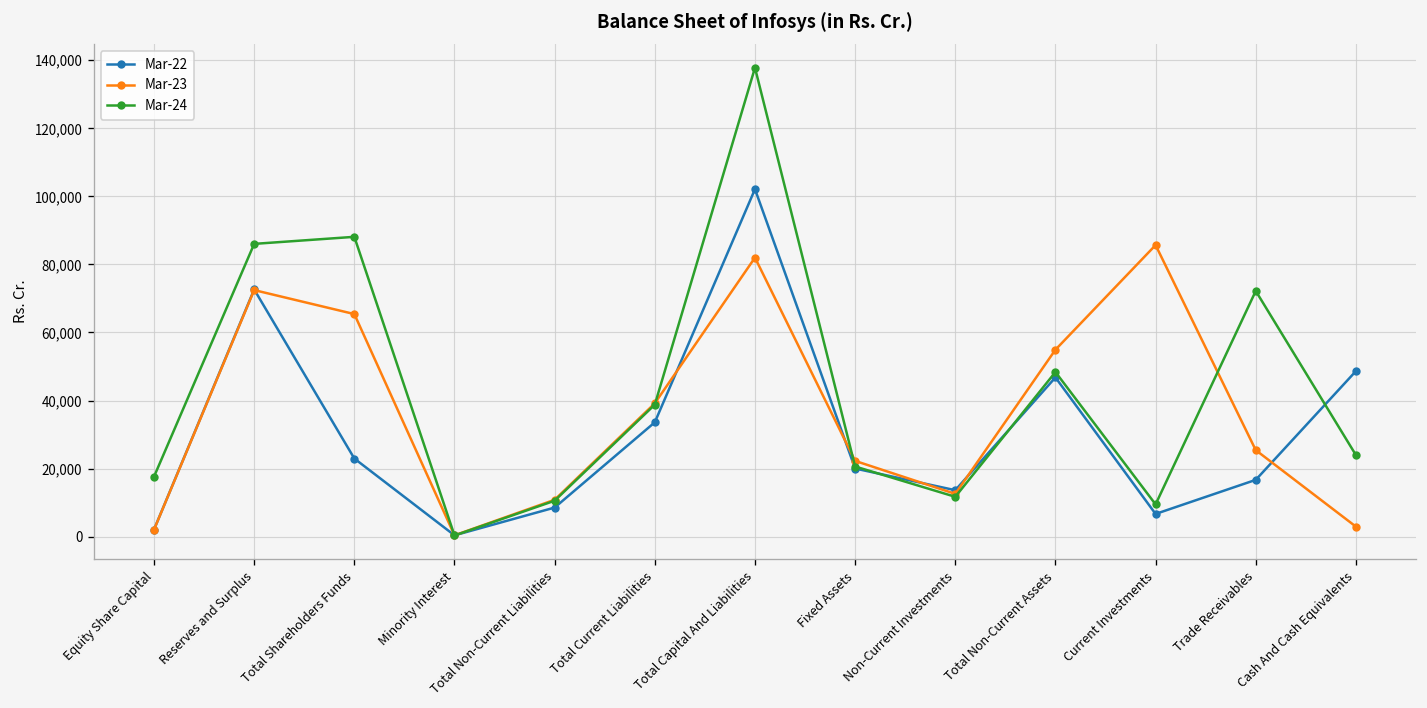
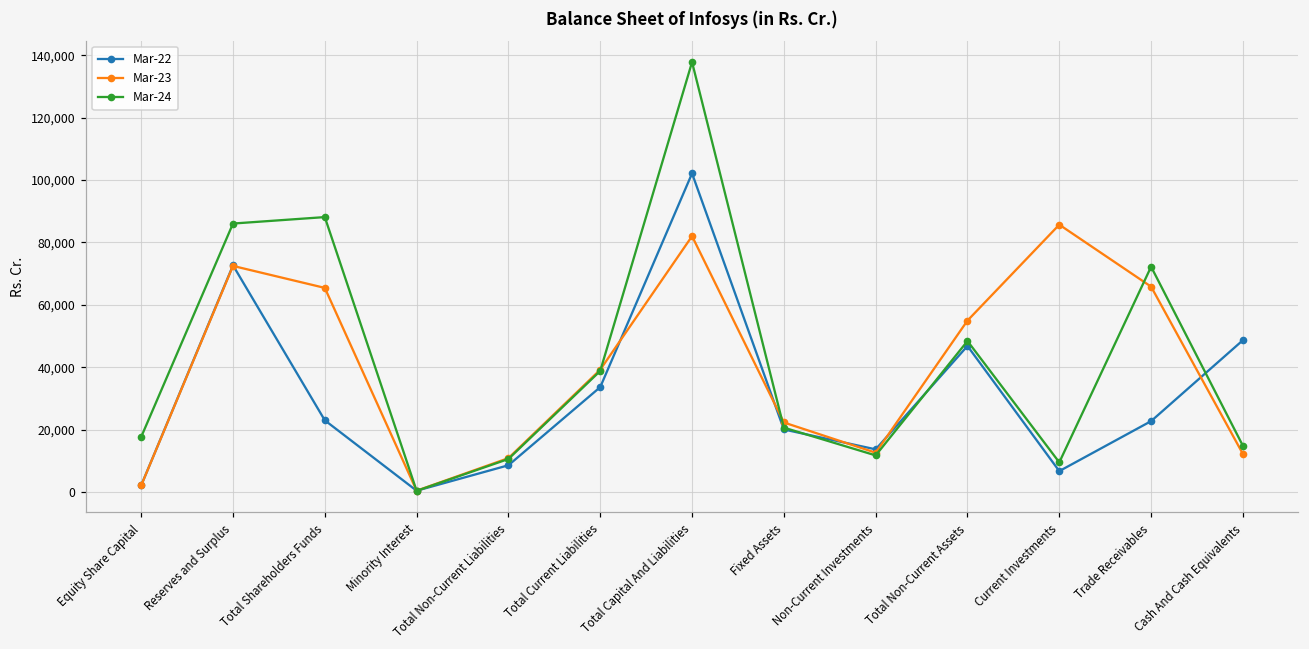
  {
    "Mar-22": {
      "Total Shareholders Funds": "23,000",
      "Total Non-Current Liabilities": "9,000",
      "Total Current Liabilities": "34,000",
      "Total Capital And Liabilities": "102,000",
      "Non-Current Investments": "14,000",
      "Total Non-Current Assets": "47,000",
      "Current Investments": "7,000",
-     "Trade Receivables": "17,000",
+     "Trade Receivables": "23,000",
      "Cash And Cash Equivalents": "49,000"
    },
    "Mar-23": {
      "Total Shareholders Funds": "65,000",
      "Total Capital And Liabilities": "82,000",
      "Fixed Assets": "22,000",
      "Total Non-Current Assets": "55,000",
      "Current Investments": "86,000",
-     "Trade Receivables": "25,000",
-     "Cash And Cash Equivalents": "3,000"
+     "Trade Receivables": "66,000",
+     "Cash And Cash Equivalents": "12,000"
    },
    "Mar-24": {
      "Equity Share Capital": "18,000",
      "Reserves and Surplus": "86,000",
      "Total Shareholders Funds": "88,000",
      "Total Capital And Liabilities": "138,000",
      "Total Non-Current Assets": "48,000",
      "Current Investments": "9,000",
      "Trade Receivables": "72,000",
-     "Cash And Cash Equivalents": "24,000"
+     "Cash And Cash Equivalents": "15,000"
    }
  }
